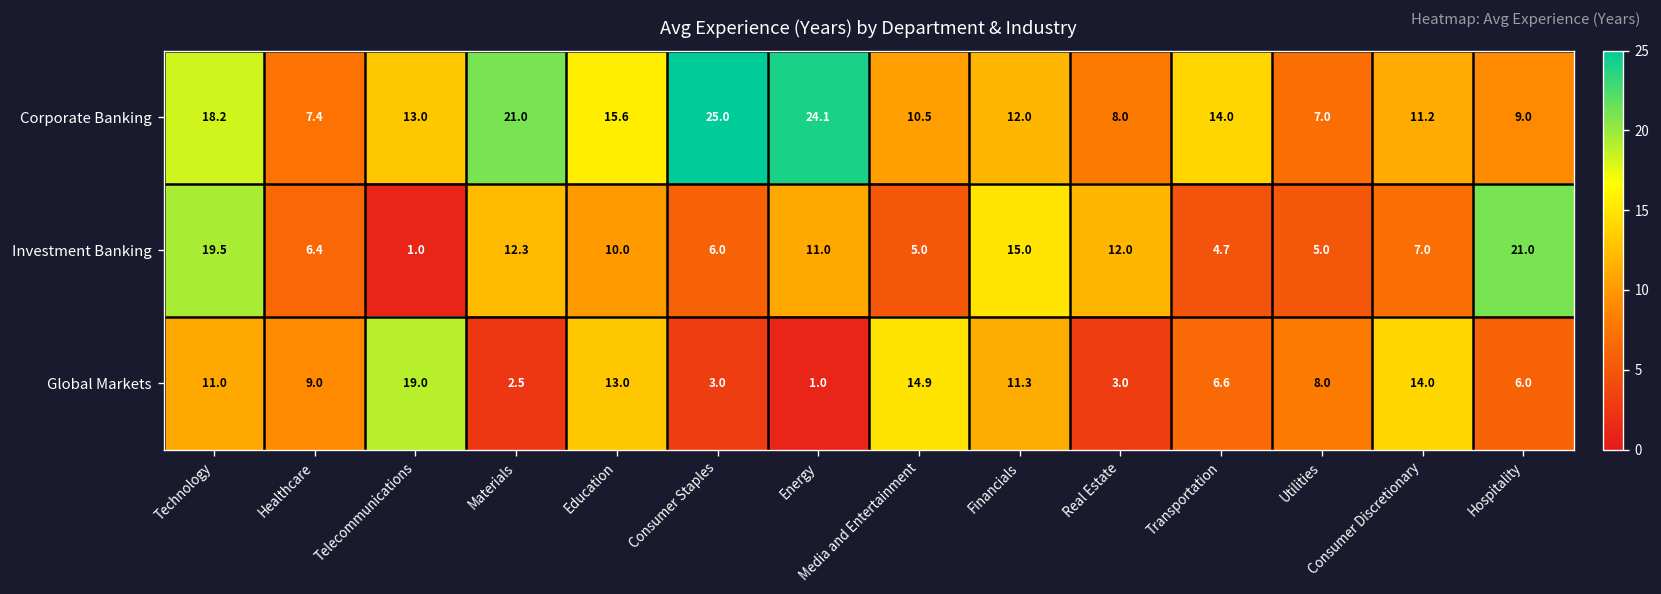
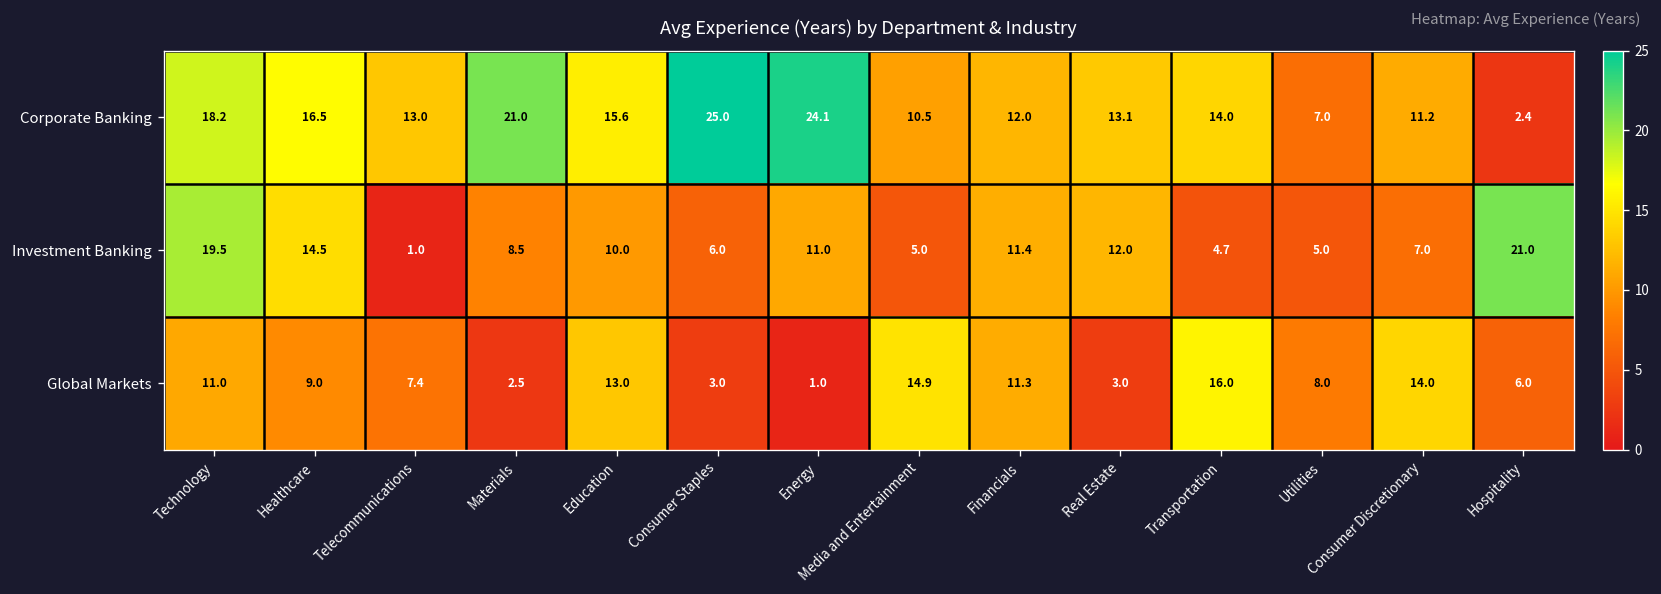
  {
    "Corporate Banking": {
      "Technology": 18.2,
-     "Healthcare": 7.4,
+     "Healthcare": 16.5,
      "Telecommunications": 13.0,
      "Materials": 21.0,
      "Education": 15.6,
      "Consumer Staples": 25.0,
      "Energy": 24.1,
      "Media and Entertainment": 10.5,
      "Financials": 12.0,
-     "Real Estate": 8.0,
+     "Real Estate": 13.1,
      "Transportation": 14.0,
      "Utilities": 7.0,
      "Consumer Discretionary": 11.2,
-     "Hospitality": 9.0
+     "Hospitality": 2.4
    },
    "Investment Banking": {
      "Technology": 19.5,
-     "Healthcare": 6.4,
+     "Healthcare": 14.5,
      "Telecommunications": 1.0,
-     "Materials": 12.3,
+     "Materials": 8.5,
      "Education": 10.0,
      "Consumer Staples": 6.0,
      "Energy": 11.0,
      "Media and Entertainment": 5.0,
-     "Financials": 15.0,
+     "Financials": 11.4,
      "Real Estate": 12.0,
      "Transportation": 4.7,
      "Utilities": 5.0,
      "Consumer Discretionary": 7.0,
      "Hospitality": 21.0
    },
    "Global Markets": {
      "Technology": 11.0,
      "Healthcare": 9.0,
-     "Telecommunications": 19.0,
+     "Telecommunications": 7.4,
      "Materials": 2.5,
      "Education": 13.0,
      "Consumer Staples": 3.0,
      "Energy": 1.0,
      "Media and Entertainment": 14.9,
      "Financials": 11.3,
      "Real Estate": 3.0,
-     "Transportation": 6.6,
+     "Transportation": 16.0,
      "Utilities": 8.0,
      "Consumer Discretionary": 14.0,
      "Hospitality": 6.0
    }
  }
